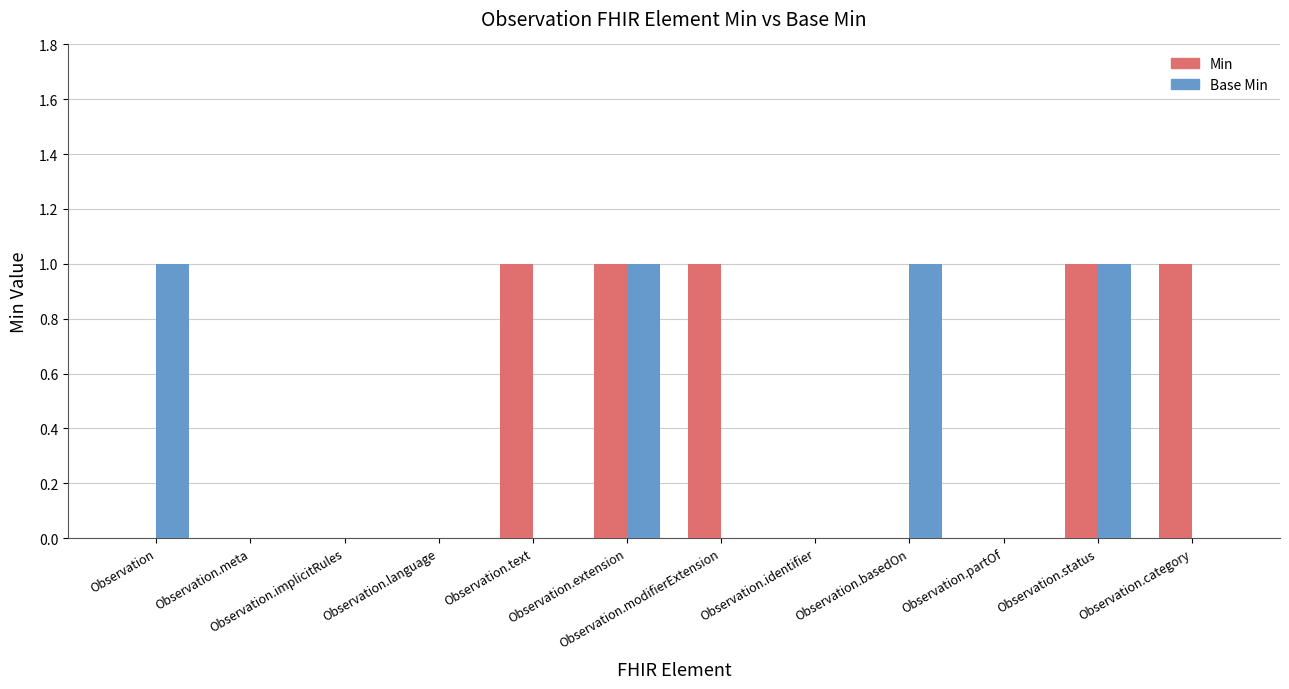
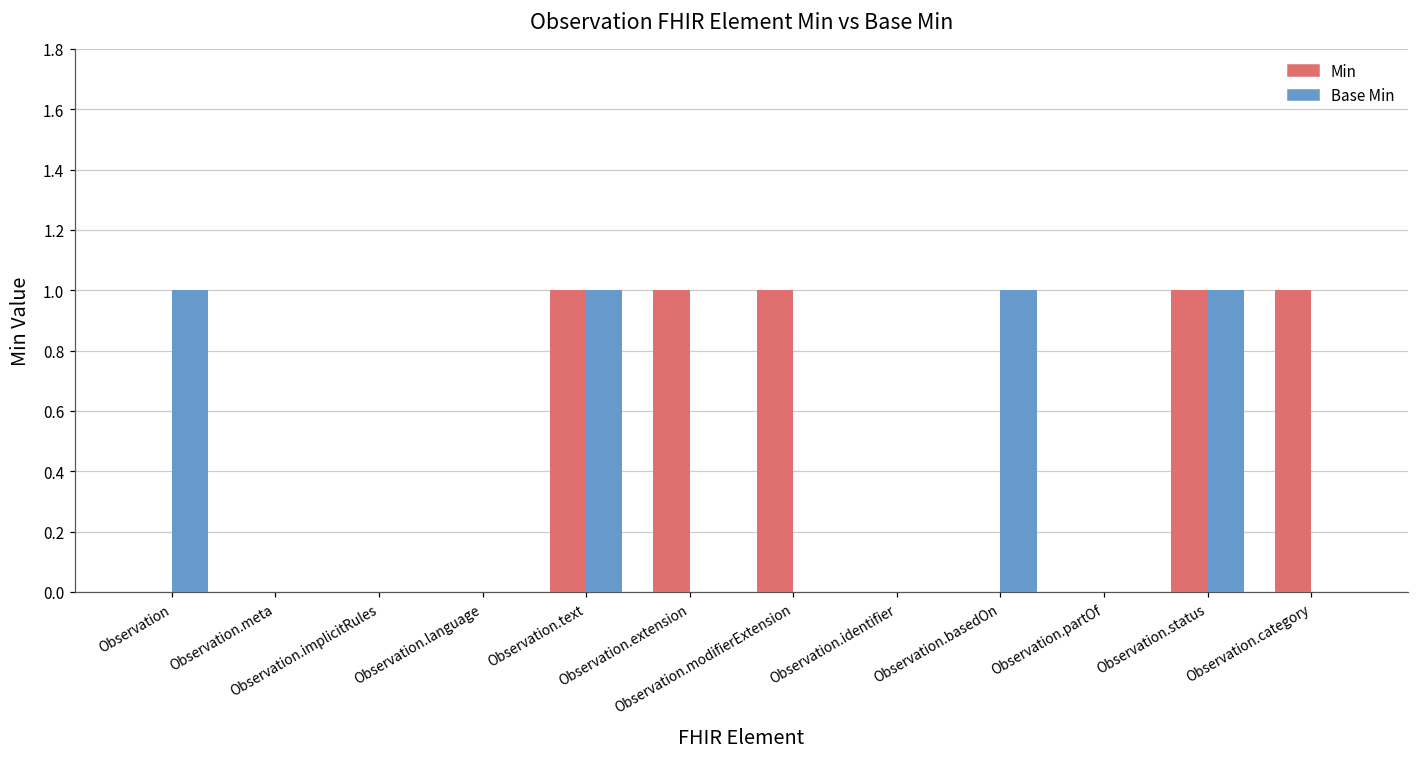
  {
    "Min": {
      "Observation": 0,
      "Observation.meta": 0,
      "Observation.implicitRules": 0,
      "Observation.language": 0,
      "Observation.text": 1,
      "Observation.extension": 1,
      "Observation.modifierExtension": 1,
      "Observation.identifier": 0,
      "Observation.basedOn": 0,
      "Observation.partOf": 0,
      "Observation.status": 1,
      "Observation.category": 1
    },
    "Base Min": {
      "Observation": 1,
      "Observation.meta": 0,
      "Observation.implicitRules": 0,
      "Observation.language": 0,
-     "Observation.text": 0,
-     "Observation.extension": 1,
+     "Observation.text": 1,
+     "Observation.extension": 0,
      "Observation.modifierExtension": 0,
      "Observation.identifier": 0,
      "Observation.basedOn": 1,
      "Observation.partOf": 0,
      "Observation.status": 1,
      "Observation.category": 0
    }
  }
